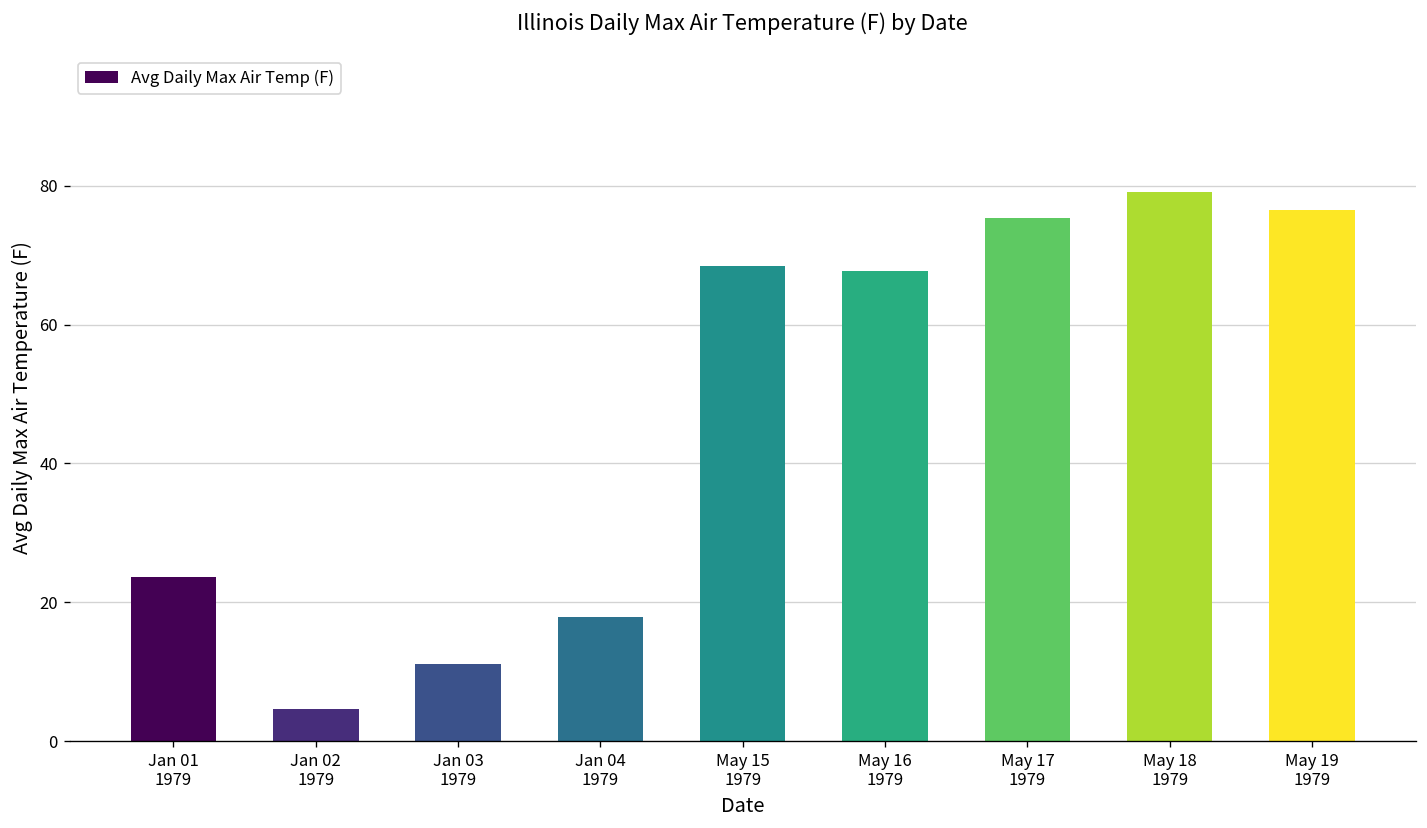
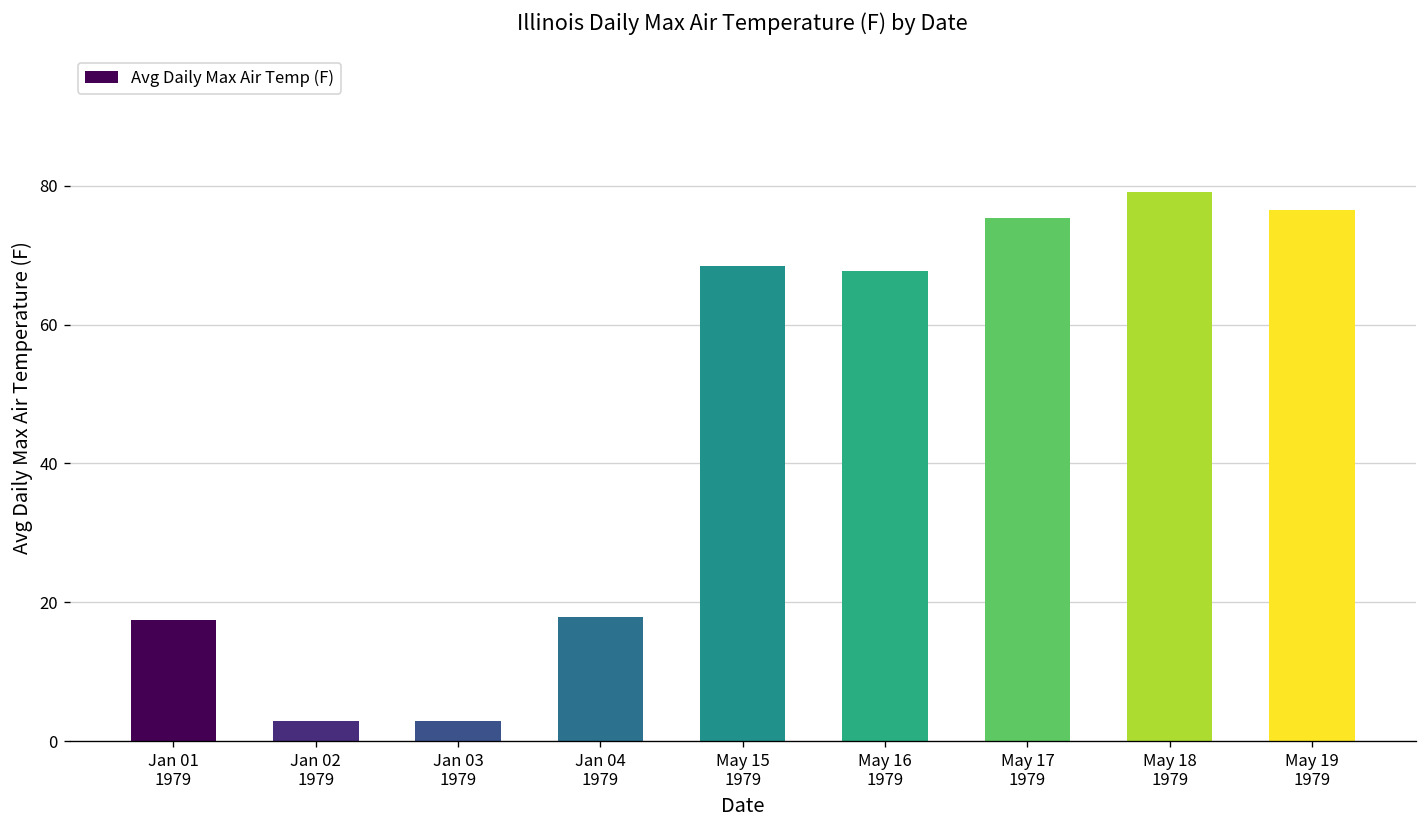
  {
-   "Jan 01 1979": 24,
-   "Jan 02 1979": 5,
-   "Jan 03 1979": 11,
+   "Jan 01 1979": 17,
+   "Jan 02 1979": 3,
+   "Jan 03 1979": 3,
    "Jan 04 1979": 18,
    "May 15 1979": 68,
    "May 16 1979": 68,
    "May 17 1979": 75,
    "May 18 1979": 79,
    "May 19 1979": 77
  }
